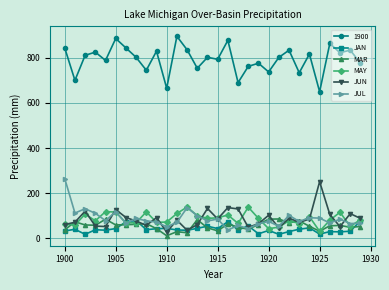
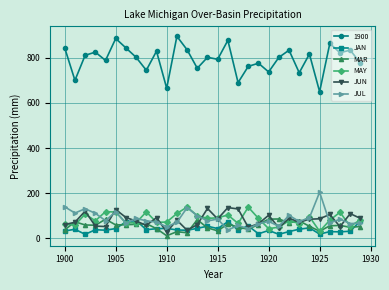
  {
    "JUN": {
      "1910": 30,
      "1920": 100,
-     "1925": 250
+     "1925": 90
    },
    "JUL": {
-     "1900": 260,
-     "1925": 90
+     "1900": 140,
+     "1925": 200
    }
  }
